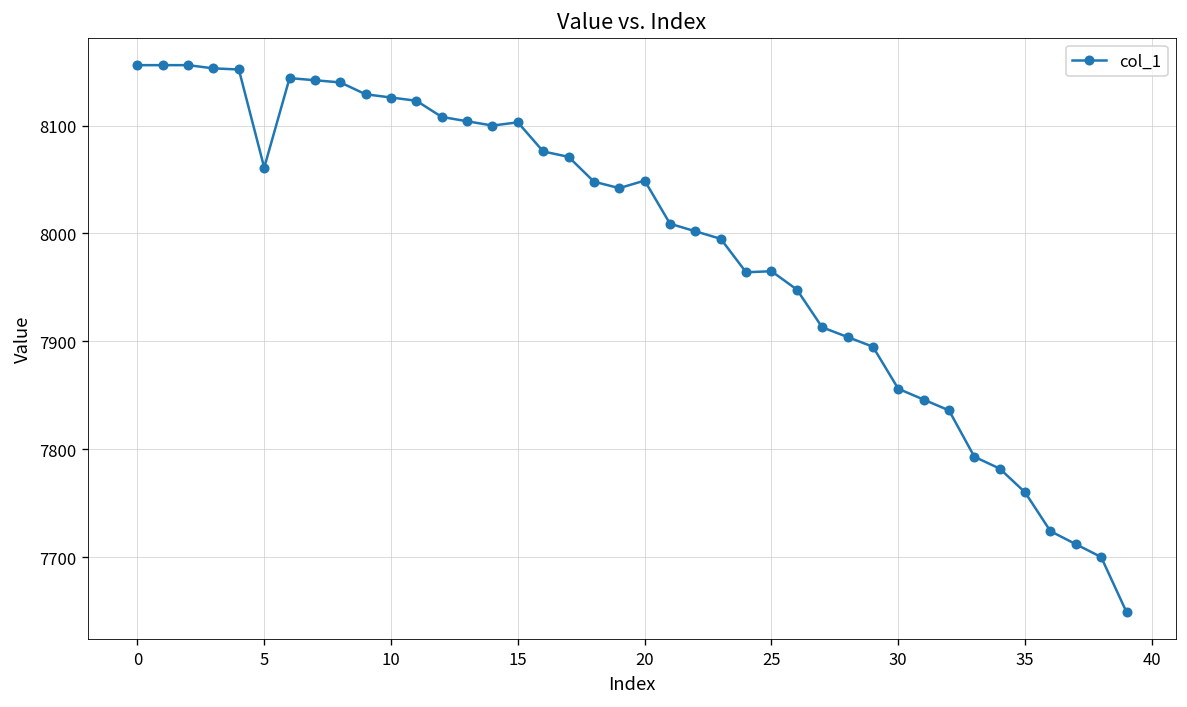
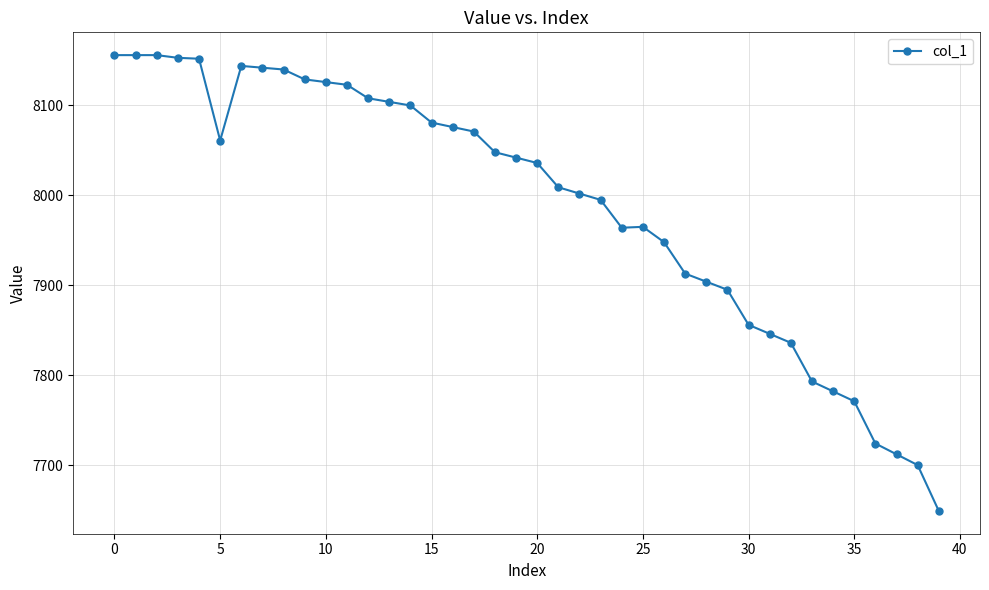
  {
    "0": 8160,
    "5": 8060,
    "10": 8130,
-   "15": 8100,
-   "20": 8050,
+   "15": 8080,
+   "20": 8040,
    "25": 7970,
    "30": 7860,
-   "35": 7760
+   "35": 7770
  }
